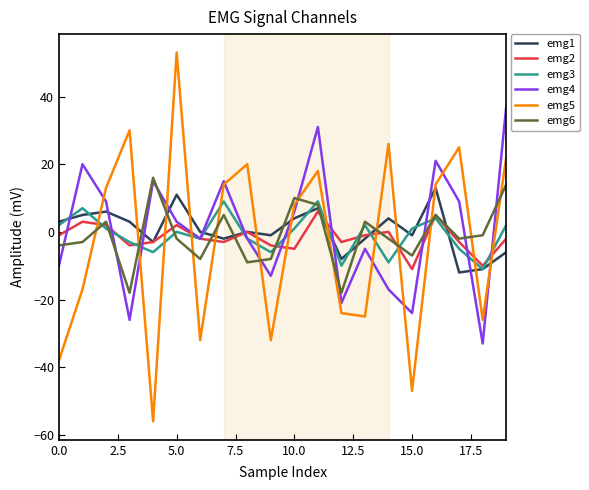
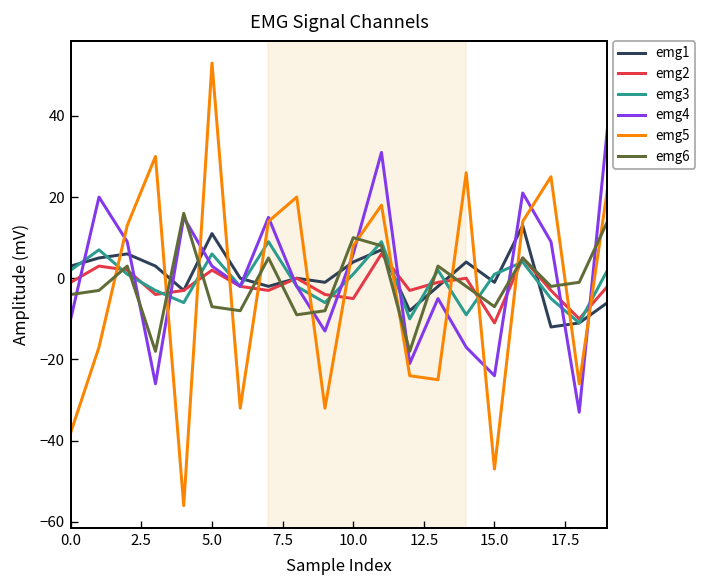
  {
    "emg1": {
      "0.0": 3,
      "5.0": 11,
      "10.0": 4,
      "15.0": -1
    },
    "emg2": {
      "0.0": -1,
      "5.0": 2,
      "10.0": -5,
      "15.0": -11
    },
    "emg3": {
      "0.0": 2,
-     "5.0": 0,
+     "5.0": 6,
      "10.0": 1,
      "15.0": 1
    },
    "emg4": {
      "0.0": -10,
      "5.0": 3,
      "10.0": 6,
      "15.0": -24
    },
    "emg5": {
      "0.0": -38,
      "5.0": 53,
      "10.0": 8,
      "15.0": -47
    },
    "emg6": {
      "0.0": -4,
-     "5.0": -2,
+     "5.0": -7,
      "10.0": 10,
      "15.0": -7
    }
  }
